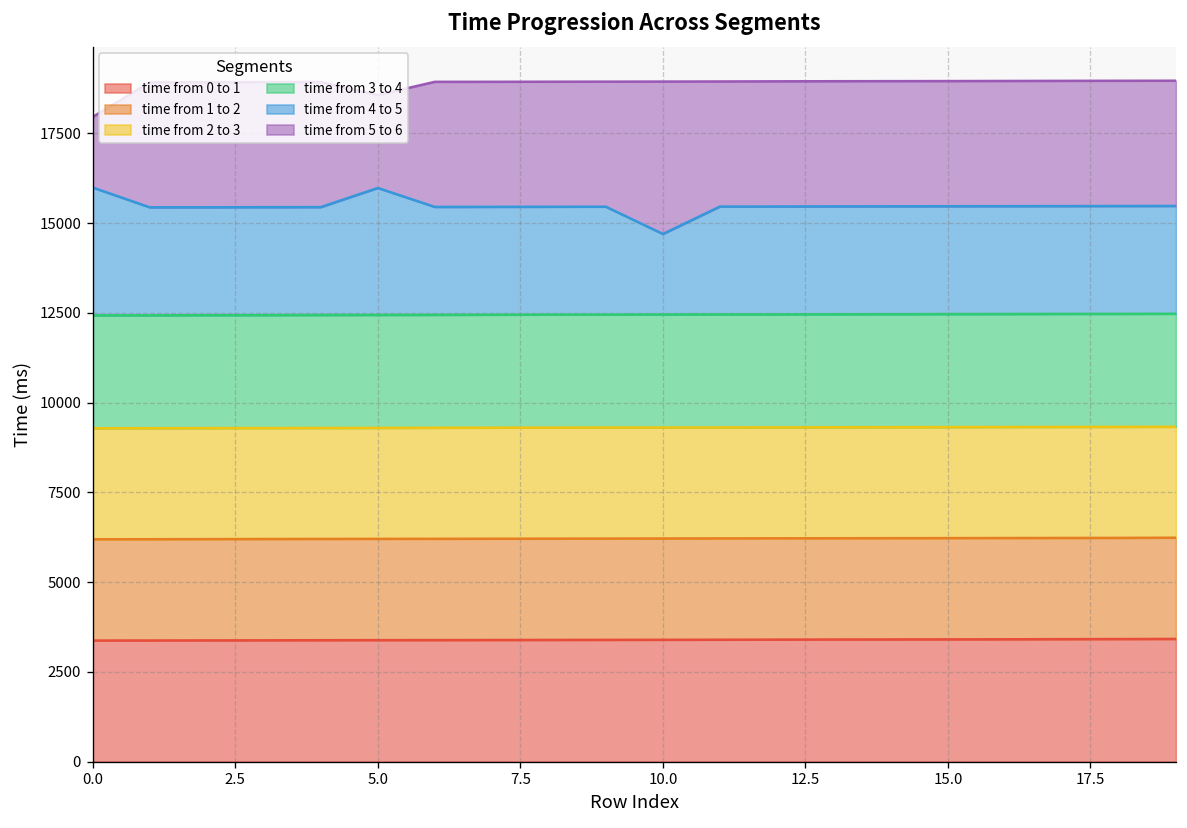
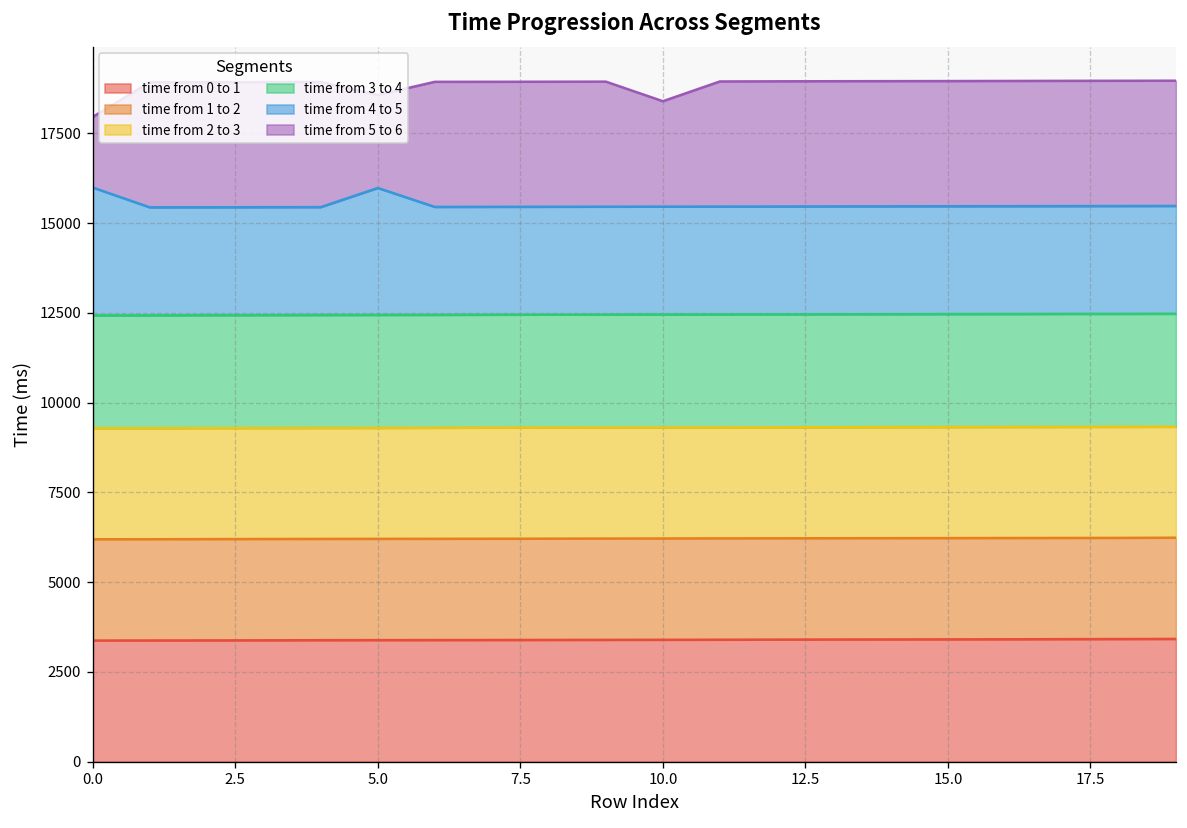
  {
    "time from 3 to 4": {
      "0.0": 12400,
      "5.0": 12400,
      "10.0": 12500,
      "15.0": 12500
    },
    "time from 4 to 5": {
      "0.0": 16000,
      "5.0": 16000,
-     "10.0": 14700,
+     "10.0": 15500,
      "15.0": 15500
    },
    "time from 5 to 6": {
      "0.0": 18000,
-     "10.0": 18900,
+     "10.0": 18400,
      "15.0": 19000
    }
  }
